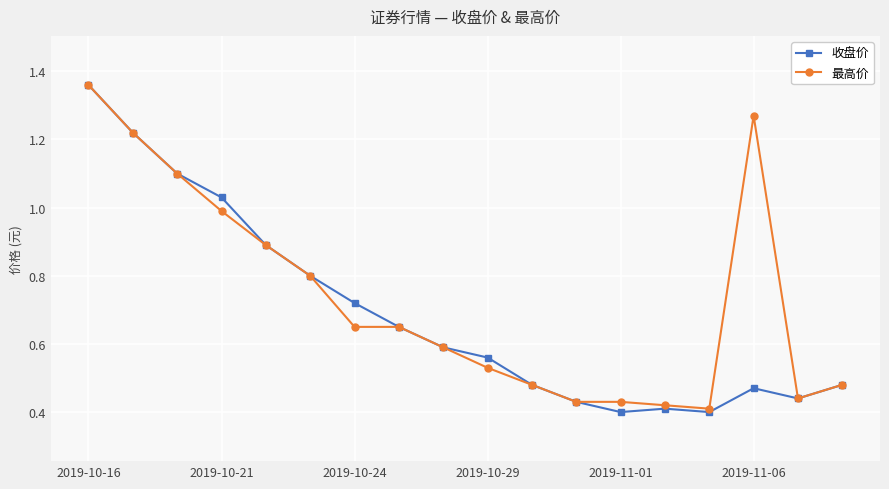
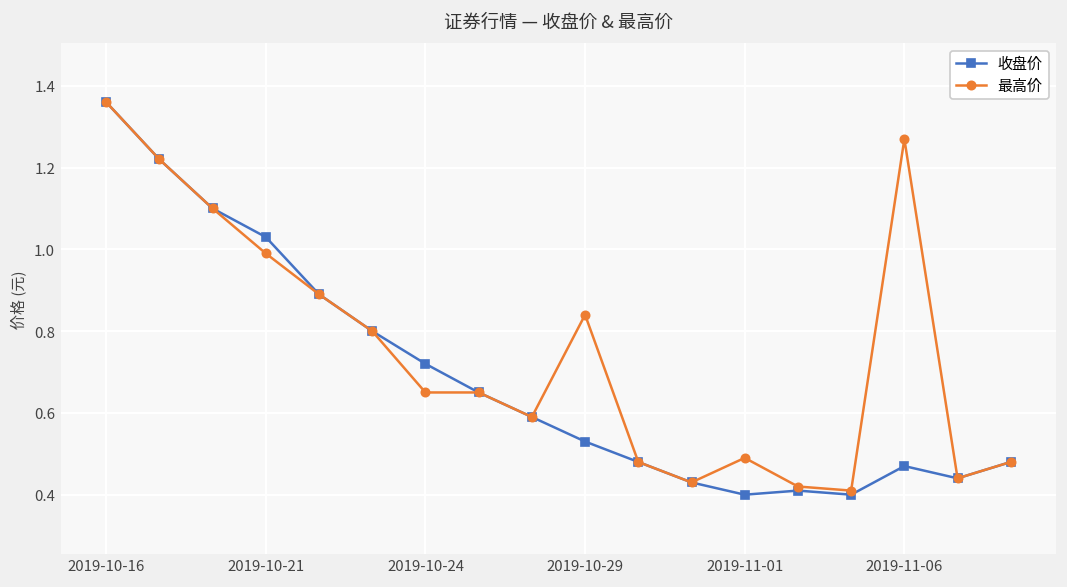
  {
    "收盘价": {
      "2019-10-21": 1.03,
      "2019-10-24": 0.72,
-     "2019-10-29": 0.56,
+     "2019-10-29": 0.53,
      "2019-11-01": 0.40,
      "2019-11-06": 0.47
    },
    "最高价": {
      "2019-10-21": 0.99,
      "2019-10-24": 0.65,
-     "2019-10-29": 0.53,
-     "2019-11-01": 0.43,
+     "2019-10-29": 0.84,
+     "2019-11-01": 0.49,
      "2019-11-06": 1.27
    }
  }
